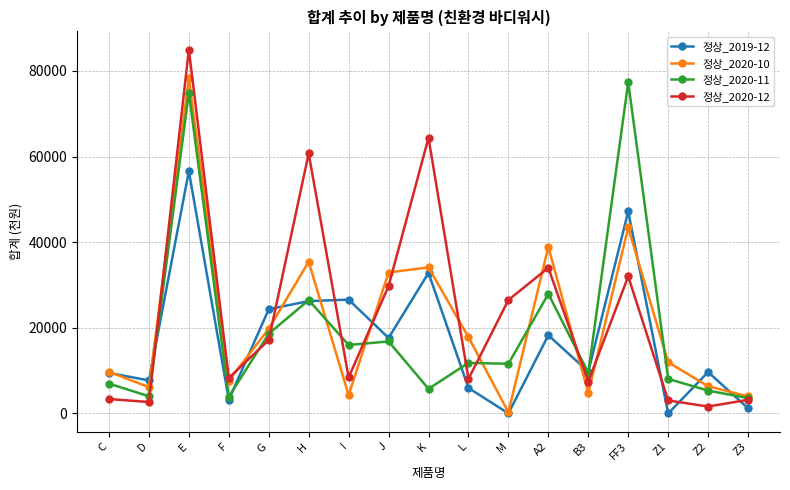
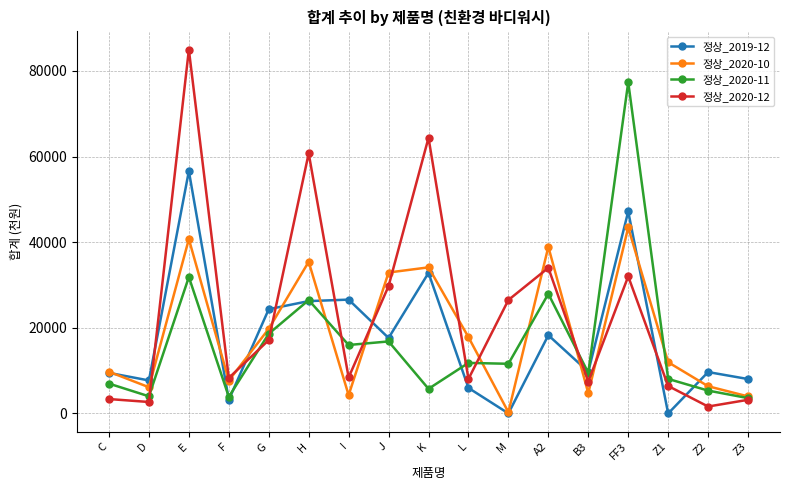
  {
    "정상_2019-12": {
      "D": 8000,
      "E": 57000,
      "F": 3000,
      "G": 24000,
      "I": 27000,
      "J": 18000,
      "K": 33000,
      "L": 6000,
      "A2": 18000,
      "FF3": 47000,
      "Z1": 0,
      "Z2": 10000,
-     "Z3": 1000
+     "Z3": 8000
    },
    "정상_2020-10": {
      "D": 6000,
-     "E": 78000,
+     "E": 41000,
      "F": 8000,
      "G": 20000,
      "H": 35000,
      "I": 4000,
      "J": 33000,
      "K": 34000,
      "L": 18000,
      "A2": 39000,
      "B3": 5000,
      "FF3": 43000,
      "Z1": 12000,
      "Z2": 6000
    },
    "정상_2020-11": {
      "C": 7000,
      "D": 4000,
-     "E": 75000,
+     "E": 32000,
      "F": 4000,
      "G": 19000,
      "I": 16000,
      "J": 17000,
      "K": 6000,
      "L": 12000,
      "M": 12000,
      "A2": 28000,
      "FF3": 77000,
      "Z1": 8000,
      "Z2": 5000
    },
    "정상_2020-12": {
      "C": 3000,
      "D": 3000,
      "E": 85000,
      "F": 8000,
      "G": 17000,
      "H": 61000,
      "I": 8000,
      "J": 30000,
      "K": 64000,
      "L": 8000,
      "M": 26000,
      "A2": 34000,
      "B3": 7000,
      "FF3": 32000,
-     "Z1": 3000,
+     "Z1": 6000,
      "Z2": 2000
    }
  }
